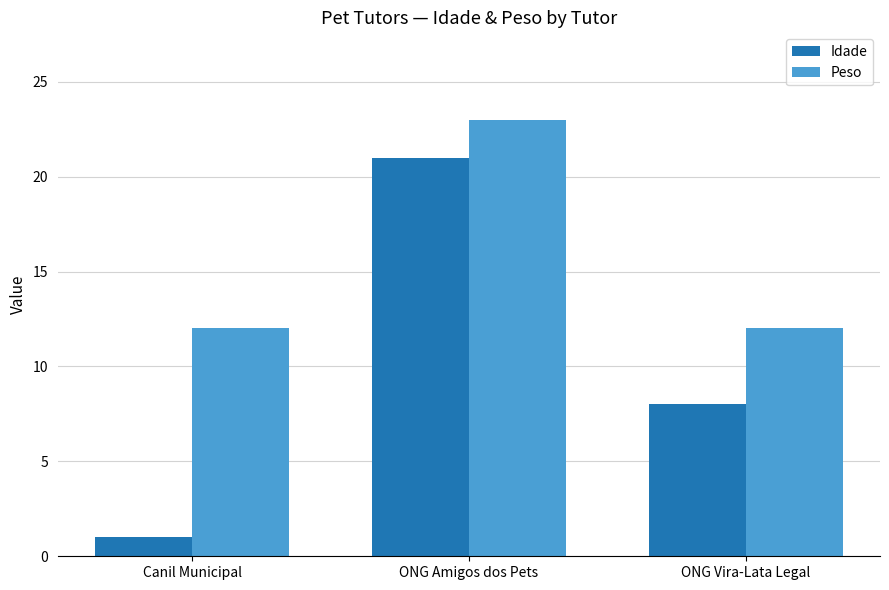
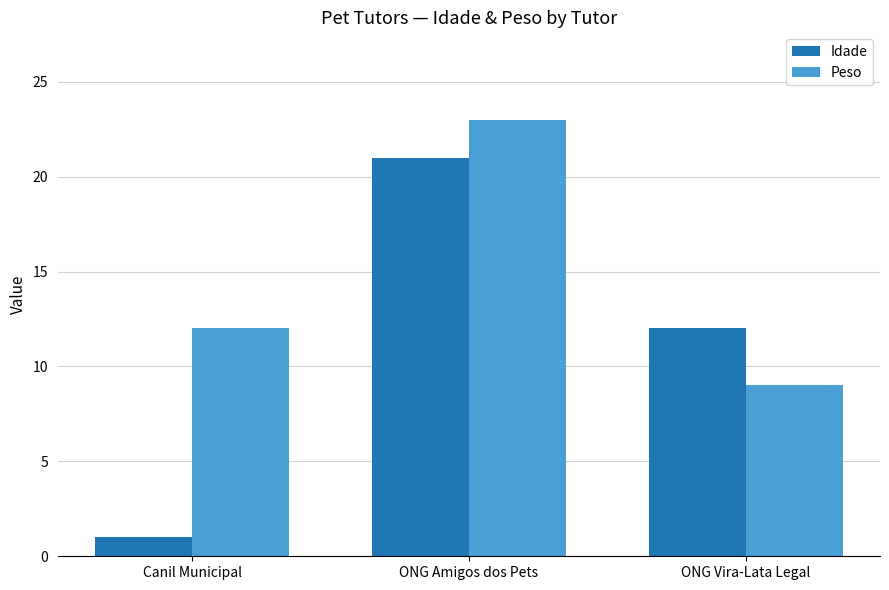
  {
    "Idade": {
      "Canil Municipal": 1,
      "ONG Amigos dos Pets": 21,
-     "ONG Vira-Lata Legal": 8
+     "ONG Vira-Lata Legal": 12
    },
    "Peso": {
      "Canil Municipal": 12,
      "ONG Amigos dos Pets": 23,
-     "ONG Vira-Lata Legal": 12
+     "ONG Vira-Lata Legal": 9
    }
  }
